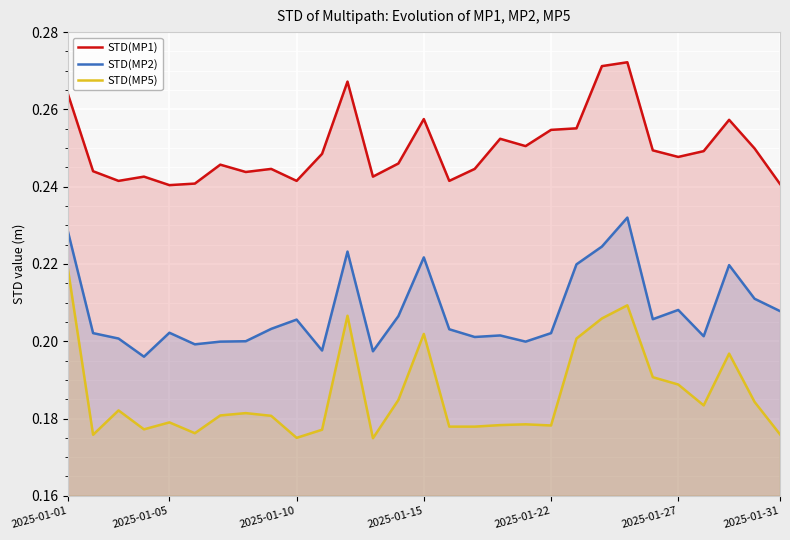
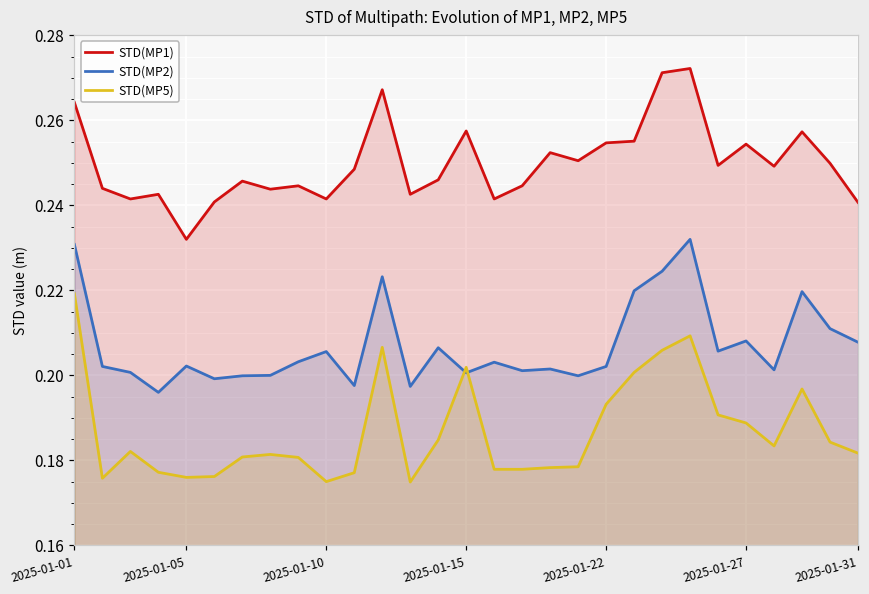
  {
    "STD(MP1)": {
      "2025-01-01": 0.264,
-     "2025-01-05": 0.240,
+     "2025-01-05": 0.232,
      "2025-01-10": 0.242,
      "2025-01-15": 0.258,
      "2025-01-22": 0.255,
-     "2025-01-27": 0.248,
+     "2025-01-27": 0.254,
      "2025-01-31": 0.241
    },
    "STD(MP2)": {
-     "2025-01-01": 0.229,
+     "2025-01-01": 0.231,
      "2025-01-05": 0.202,
      "2025-01-10": 0.206,
-     "2025-01-15": 0.222,
+     "2025-01-15": 0.201,
      "2025-01-22": 0.202,
      "2025-01-27": 0.208,
      "2025-01-31": 0.208
    },
    "STD(MP5)": {
      "2025-01-01": 0.219,
-     "2025-01-05": 0.179,
+     "2025-01-05": 0.176,
      "2025-01-10": 0.175,
      "2025-01-15": 0.202,
-     "2025-01-22": 0.178,
+     "2025-01-22": 0.193,
      "2025-01-27": 0.189,
-     "2025-01-31": 0.176
+     "2025-01-31": 0.182
    }
  }
